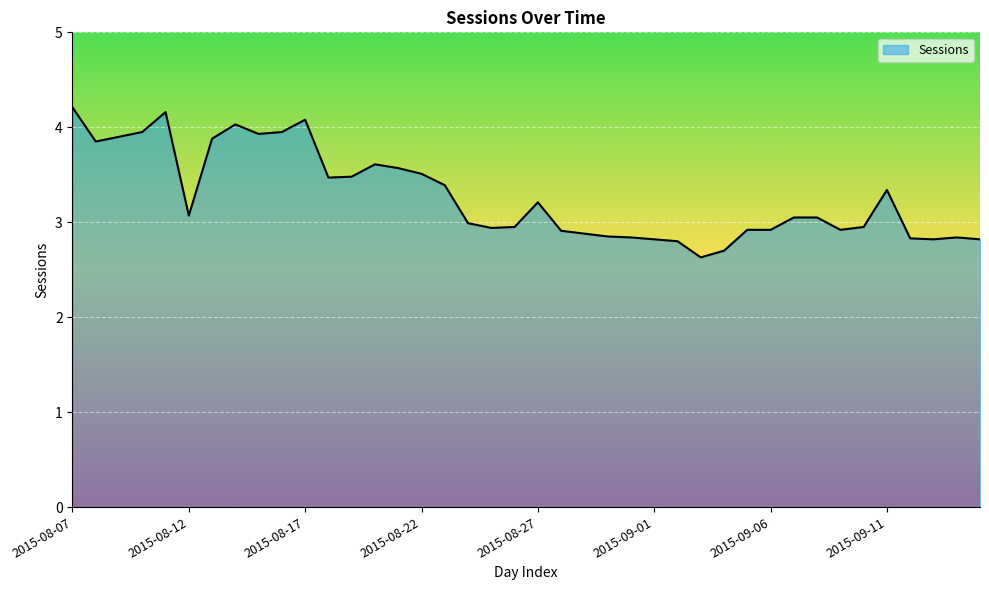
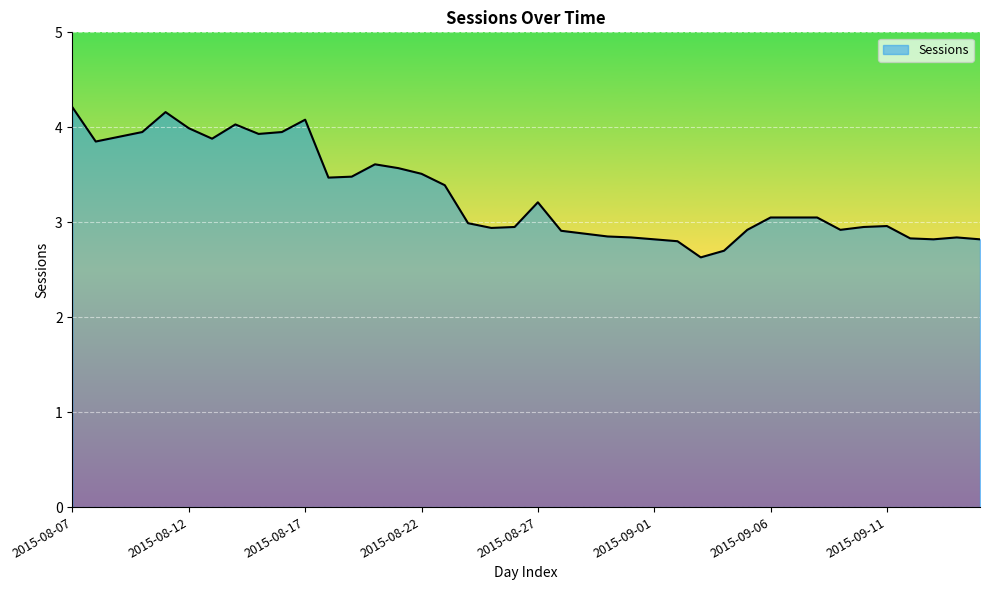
  {
    "2015-08-07": 4.2,
-   "2015-08-12": 3.1,
+   "2015-08-12": 4.0,
    "2015-08-17": 4.1,
    "2015-08-22": 3.5,
    "2015-08-27": 3.2,
    "2015-09-01": 2.8,
-   "2015-09-06": 2.9,
-   "2015-09-11": 3.3
+   "2015-09-06": 3.1,
+   "2015-09-11": 3.0
  }
